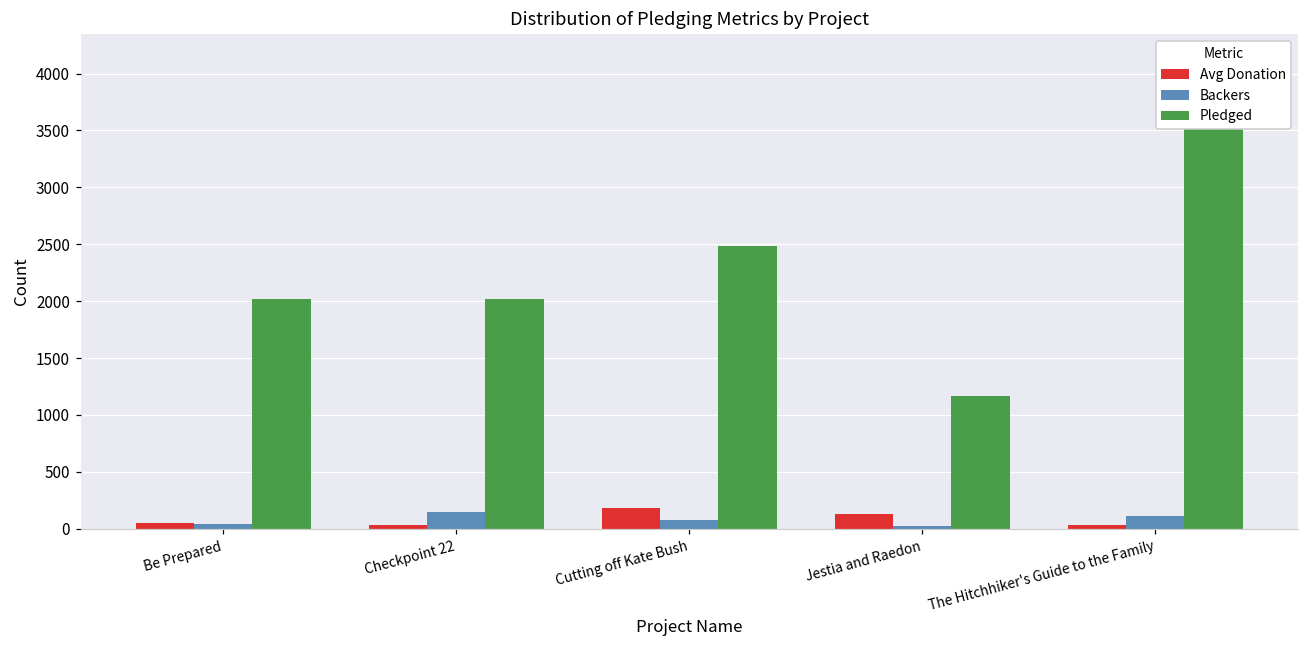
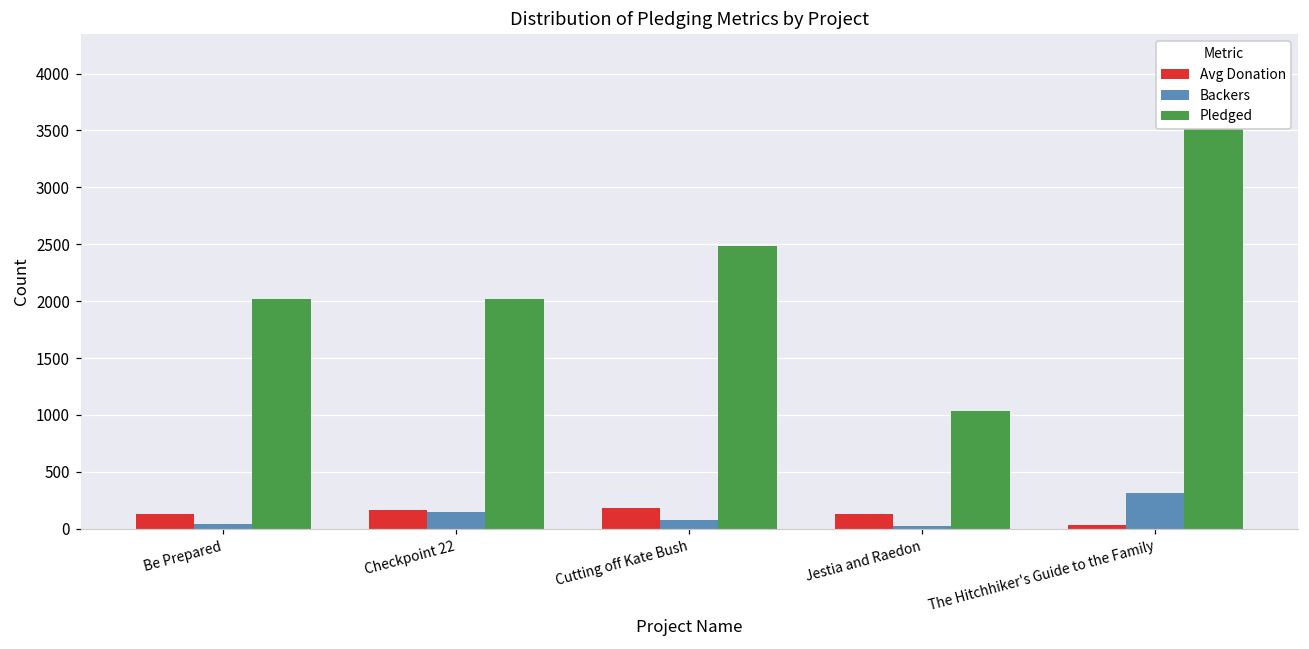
  {
    "Avg Donation": {
-     "Be Prepared": 50,
-     "Checkpoint 22": 40,
+     "Be Prepared": 130,
+     "Checkpoint 22": 160,
      "Cutting off Kate Bush": 190,
      "Jestia and Raedon": 130,
      "The Hitchhiker's Guide to the Family": 40
    },
    "Backers": {
      "Be Prepared": 40,
      "Checkpoint 22": 150,
      "Cutting off Kate Bush": 80,
      "Jestia and Raedon": 30,
-     "The Hitchhiker's Guide to the Family": 110
+     "The Hitchhiker's Guide to the Family": 320
    },
    "Pledged": {
      "Be Prepared": 2020,
      "Checkpoint 22": 2020,
      "Cutting off Kate Bush": 2490,
-     "Jestia and Raedon": 1170
+     "Jestia and Raedon": 1030
    }
  }
